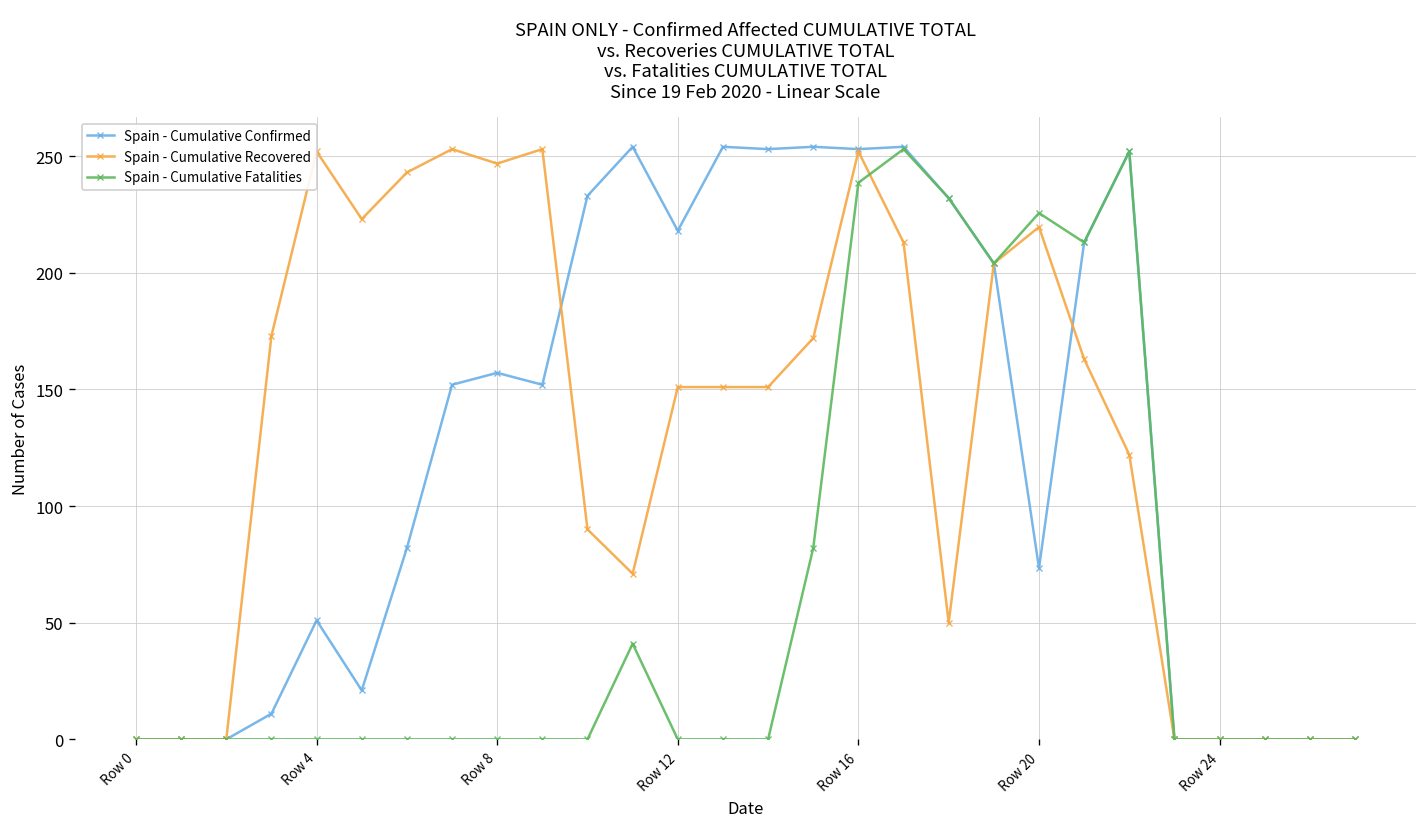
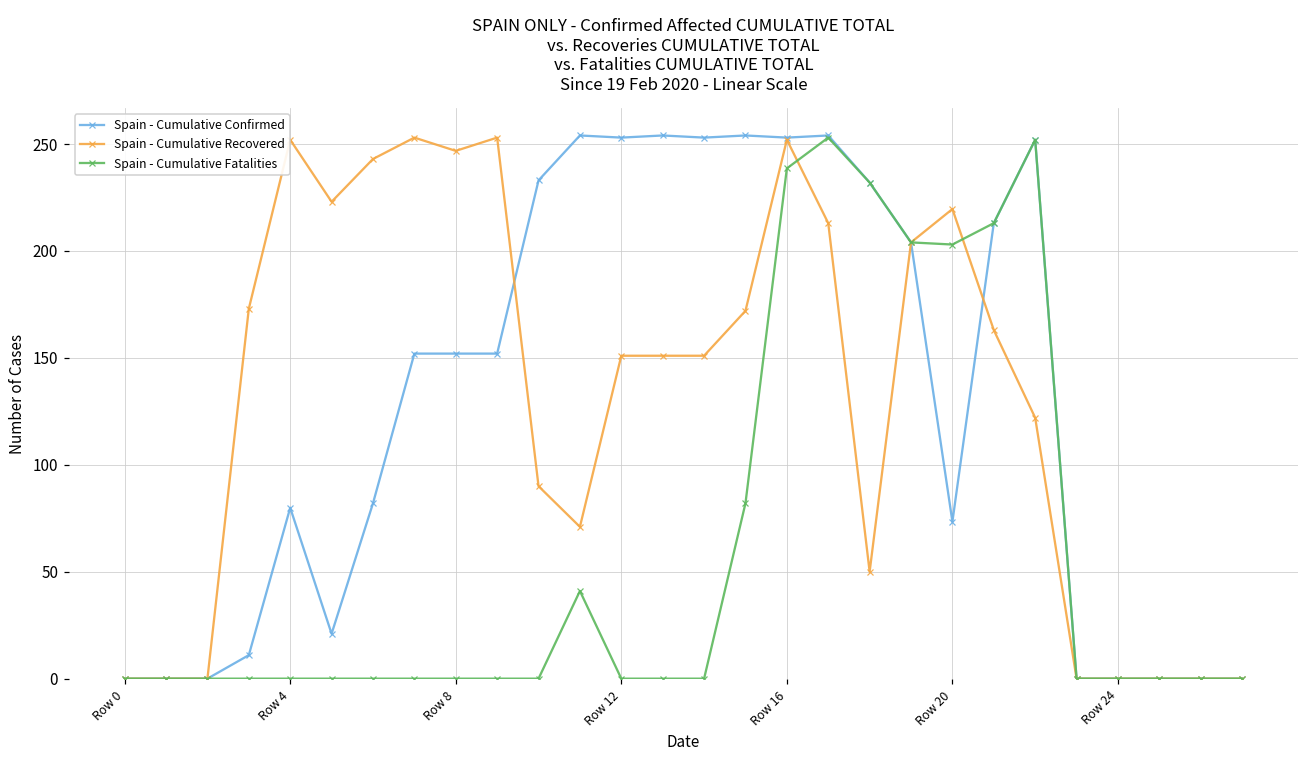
  {
    "Spain - Cumulative Confirmed": {
-     "Row 4": 51,
-     "Row 8": 157,
-     "Row 12": 218,
+     "Row 4": 80,
+     "Row 8": 152,
+     "Row 12": 253,
      "Row 20": 73
    },
    "Spain - Cumulative Recovered": {
      "Row 4": 252,
      "Row 8": 247,
      "Row 12": 151,
      "Row 20": 220
    },
    "Spain - Cumulative Fatalities": {
      "Row 4": 0,
      "Row 8": 0,
      "Row 12": 0,
      "Row 16": 239,
-     "Row 20": 226
+     "Row 20": 203
    }
  }
